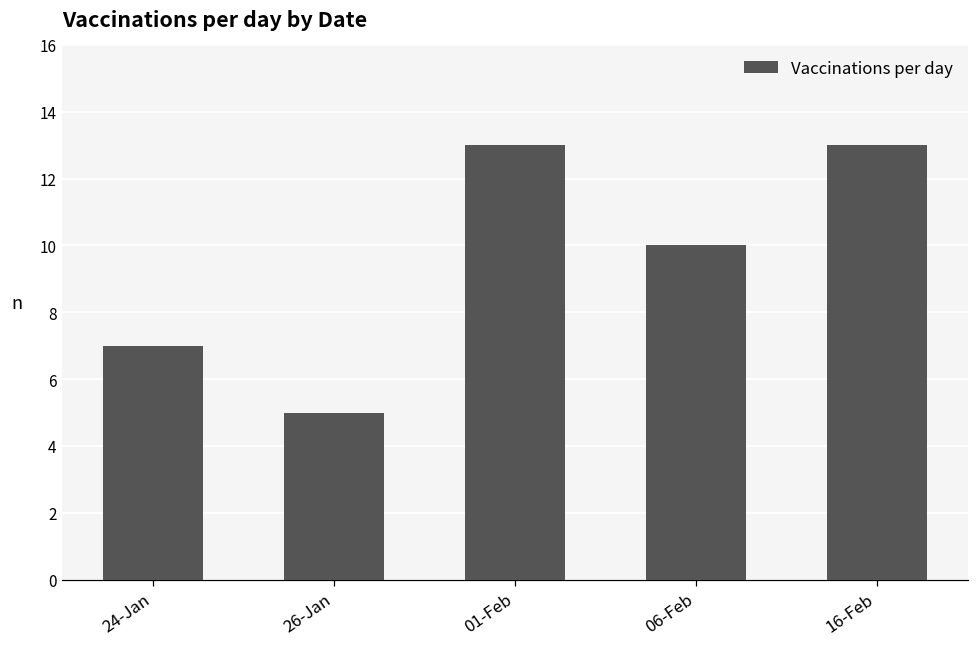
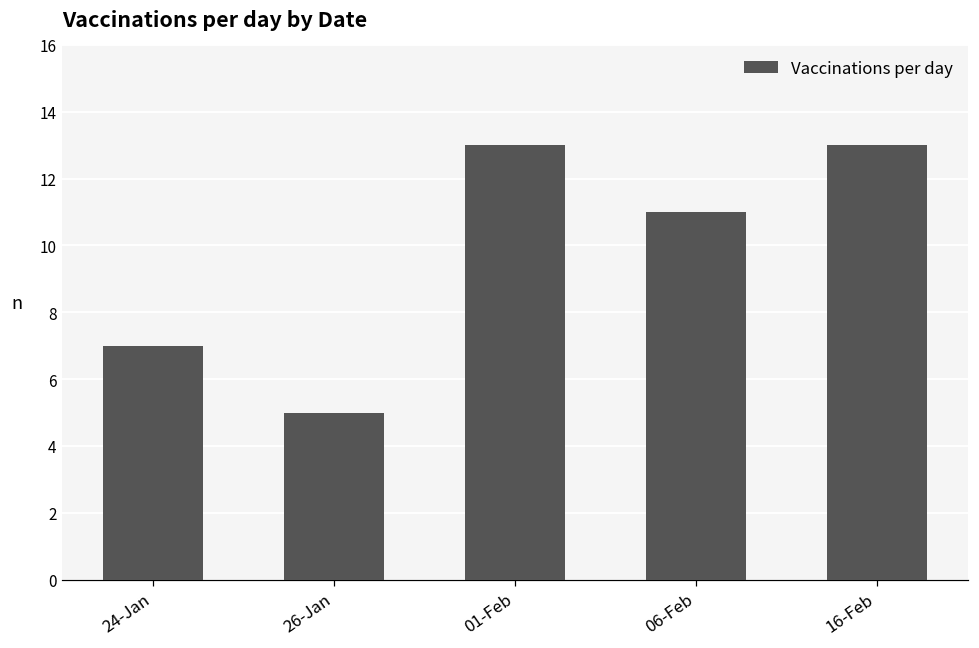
  {
    "24-Jan": 7,
    "26-Jan": 5,
    "01-Feb": 13,
-   "06-Feb": 10,
+   "06-Feb": 11,
    "16-Feb": 13
  }
